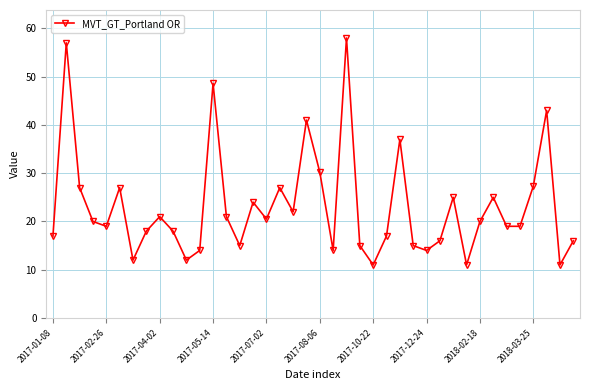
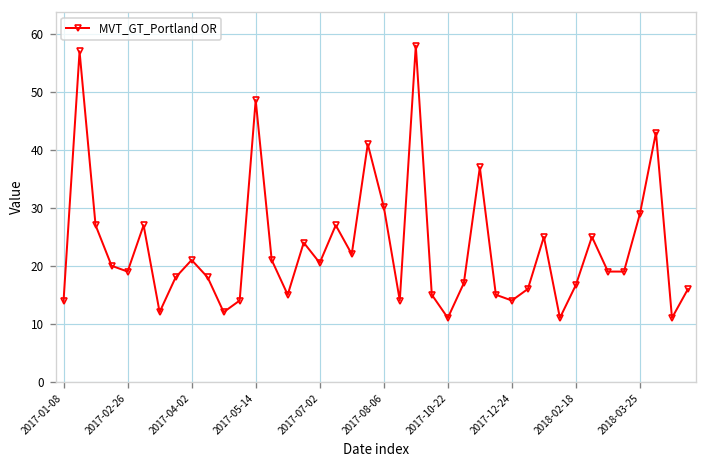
  {
-   "2017-01-08": 17,
+   "2017-01-08": 14,
    "2017-02-26": 19,
    "2017-04-02": 21,
    "2017-05-14": 49,
    "2017-07-02": 21,
    "2017-08-06": 30,
    "2017-10-22": 11,
    "2017-12-24": 14,
-   "2018-02-18": 20,
-   "2018-03-25": 27
+   "2018-02-18": 17,
+   "2018-03-25": 29
  }
